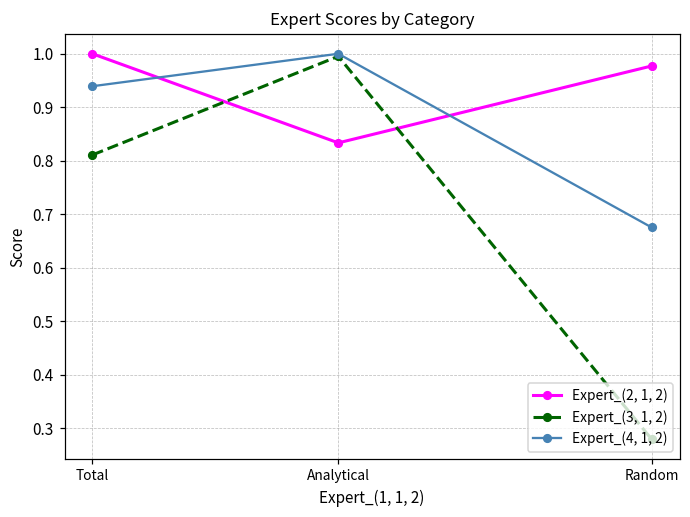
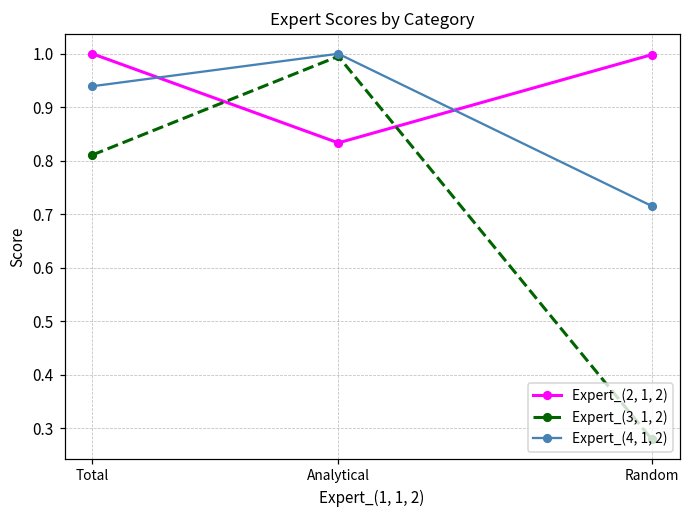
  {
    "Expert_(2, 1, 2)": {
      "Total": 1.00,
      "Analytical": 0.83,
-     "Random": 0.98
+     "Random": 1.00
    },
    "Expert_(3, 1, 2)": {
      "Total": 0.81
    },
    "Expert_(4, 1, 2)": {
      "Total": 0.94,
-     "Random": 0.68
+     "Random": 0.72
    }
  }
